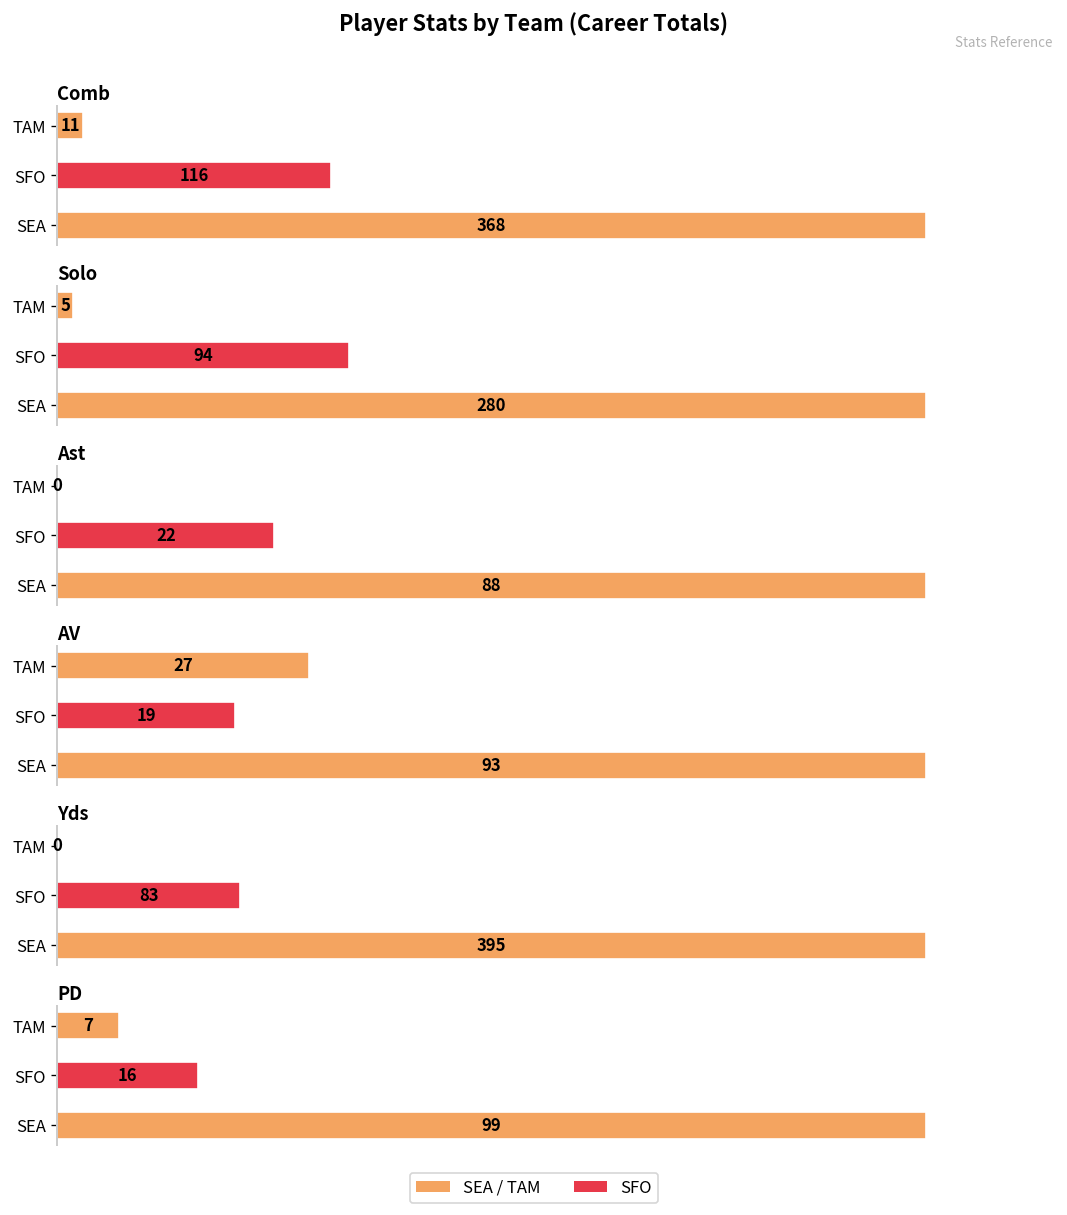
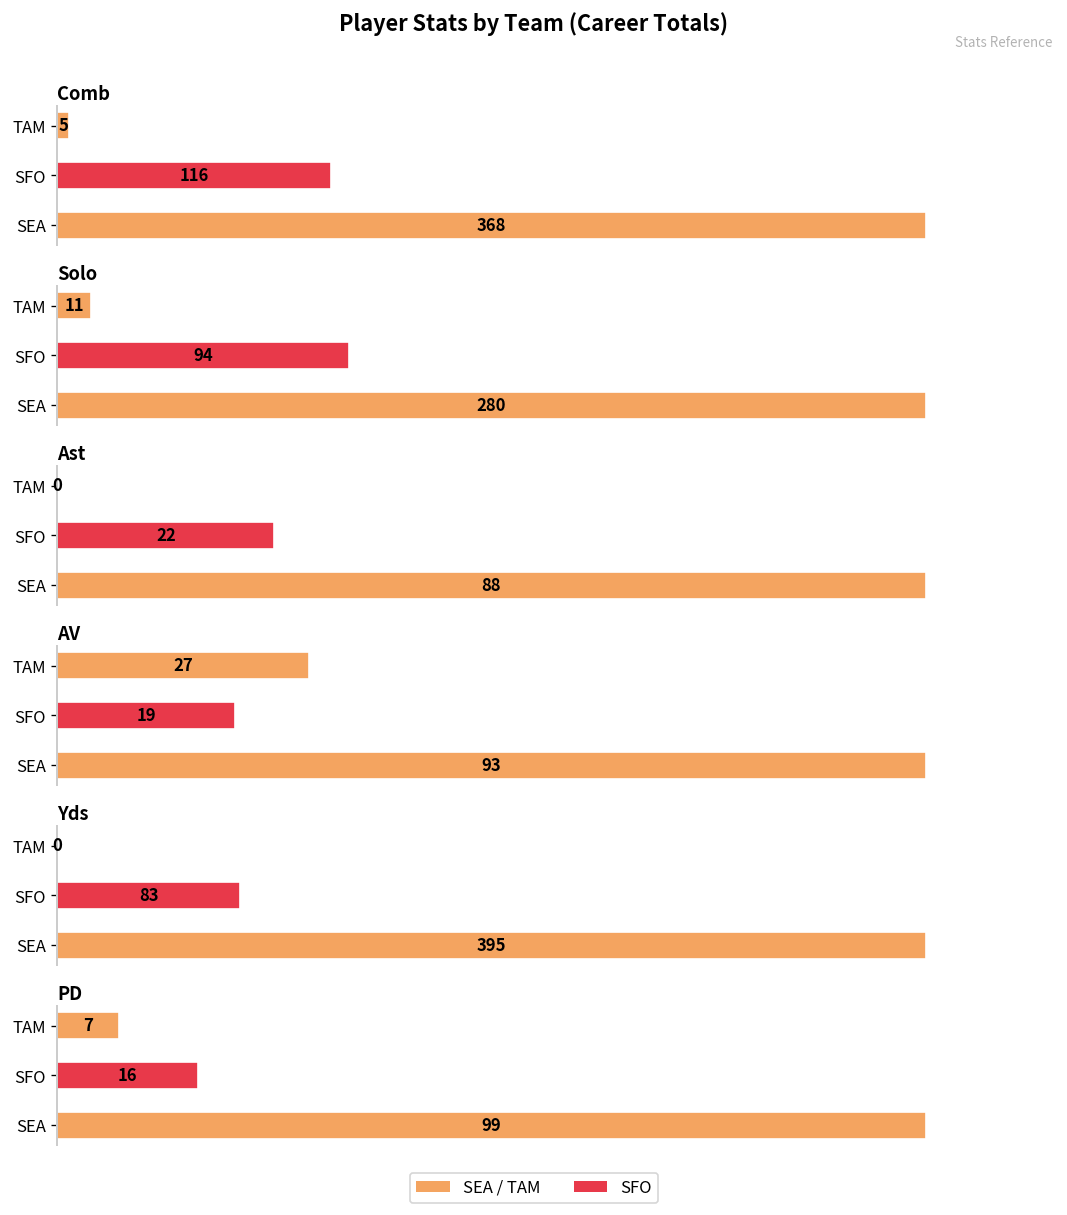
  {
    "Comb": {
-     "TAM": 11,
+     "TAM": 5,
      "SFO": 116,
      "SEA": 368
    },
    "Solo": {
-     "TAM": 5,
+     "TAM": 11,
      "SFO": 94,
      "SEA": 280
    },
    "Ast": {
      "TAM": 0,
      "SFO": 22,
      "SEA": 88
    },
    "AV": {
      "TAM": 27,
      "SFO": 19,
      "SEA": 93
    },
    "Yds": {
      "TAM": 0,
      "SFO": 83,
      "SEA": 395
    },
    "PD": {
      "TAM": 7,
      "SFO": 16,
      "SEA": 99
    }
  }
